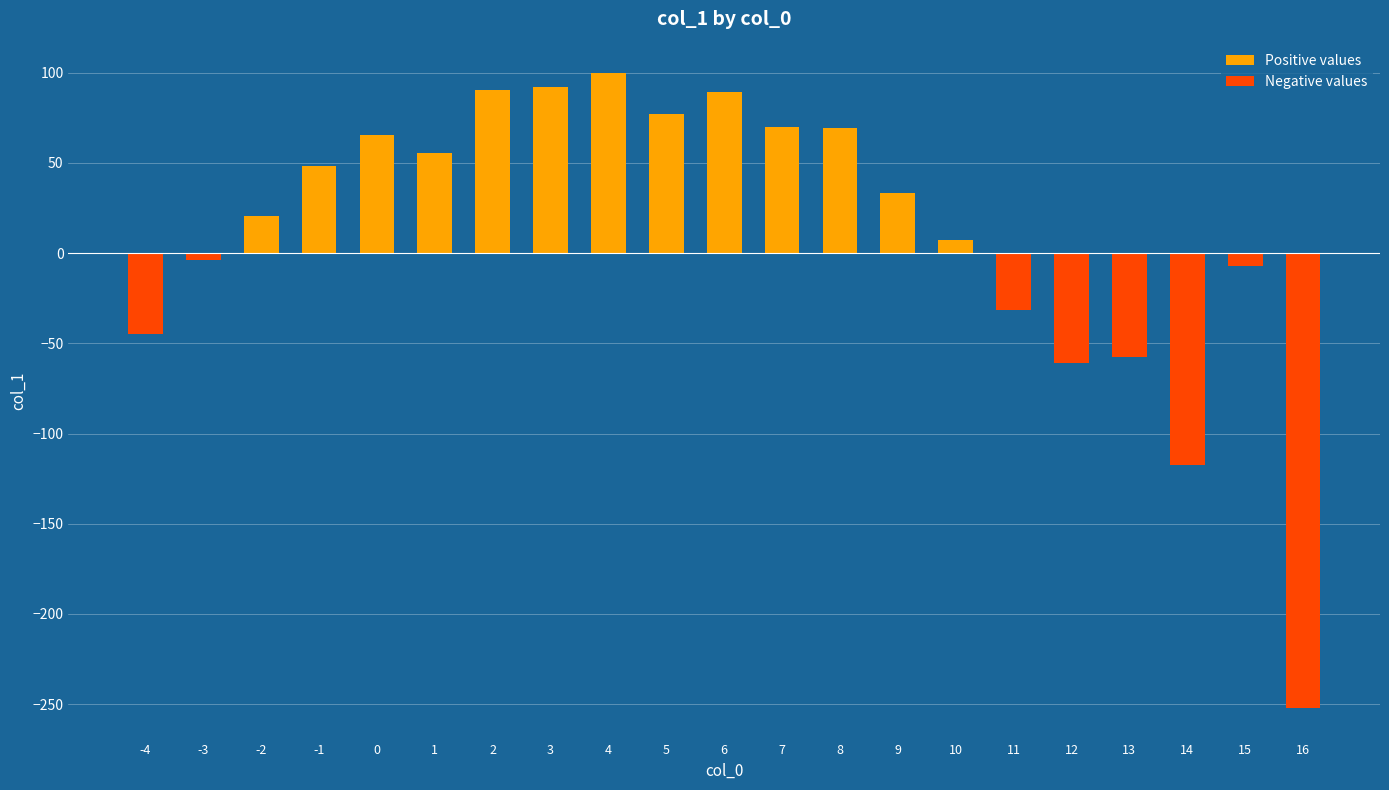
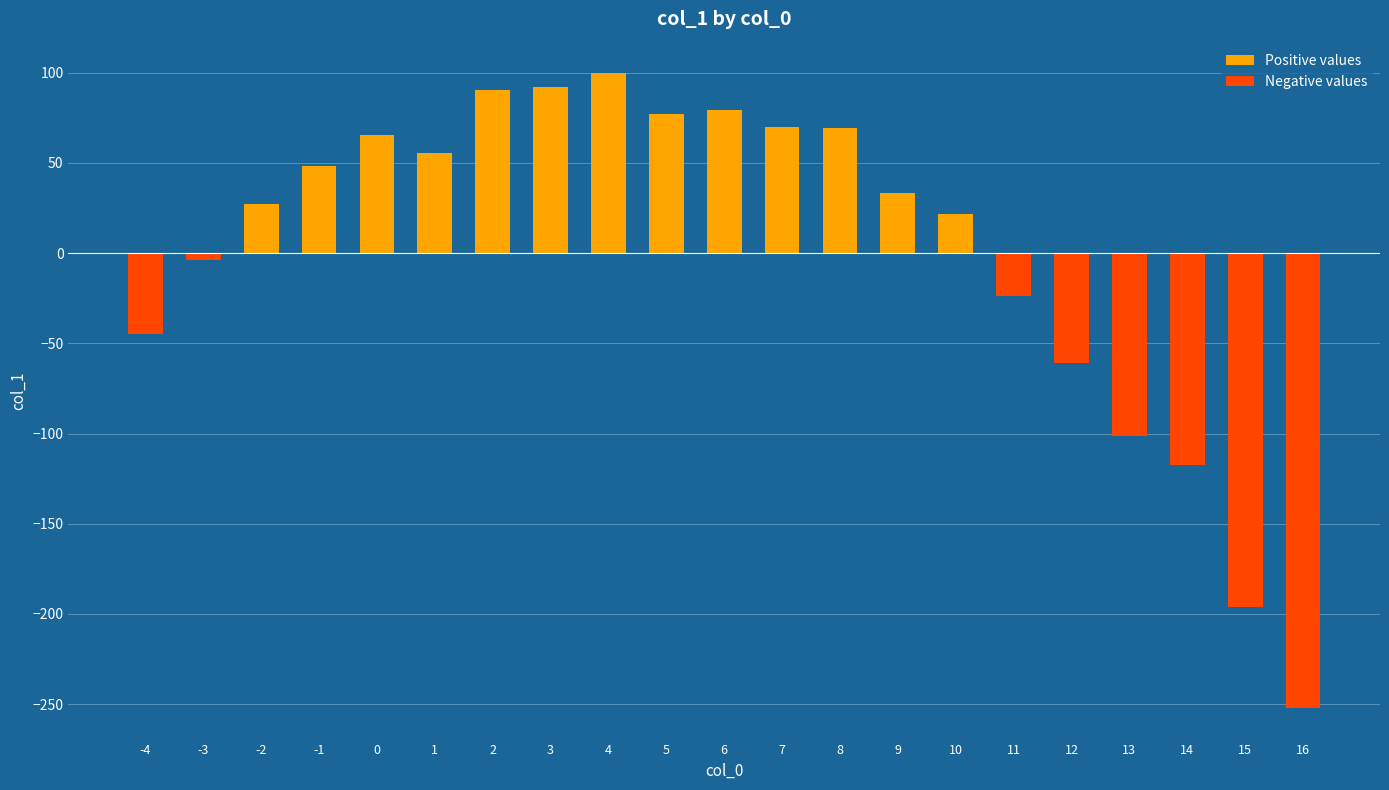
  {
    "-4": -45,
    "-3": -4,
-   "-2": 21,
+   "-2": 27,
    "-1": 48,
    "0": 65,
    "1": 55,
    "2": 90,
    "3": 92,
    "4": 100,
    "5": 77,
-   "6": 89,
+   "6": 79,
    "7": 70,
    "8": 69,
    "9": 33,
-   "10": 7,
-   "11": -32,
+   "10": 22,
+   "11": -24,
    "12": -61,
-   "13": -58,
+   "13": -102,
    "14": -118,
-   "15": -7,
+   "15": -196,
    "16": -252
  }
